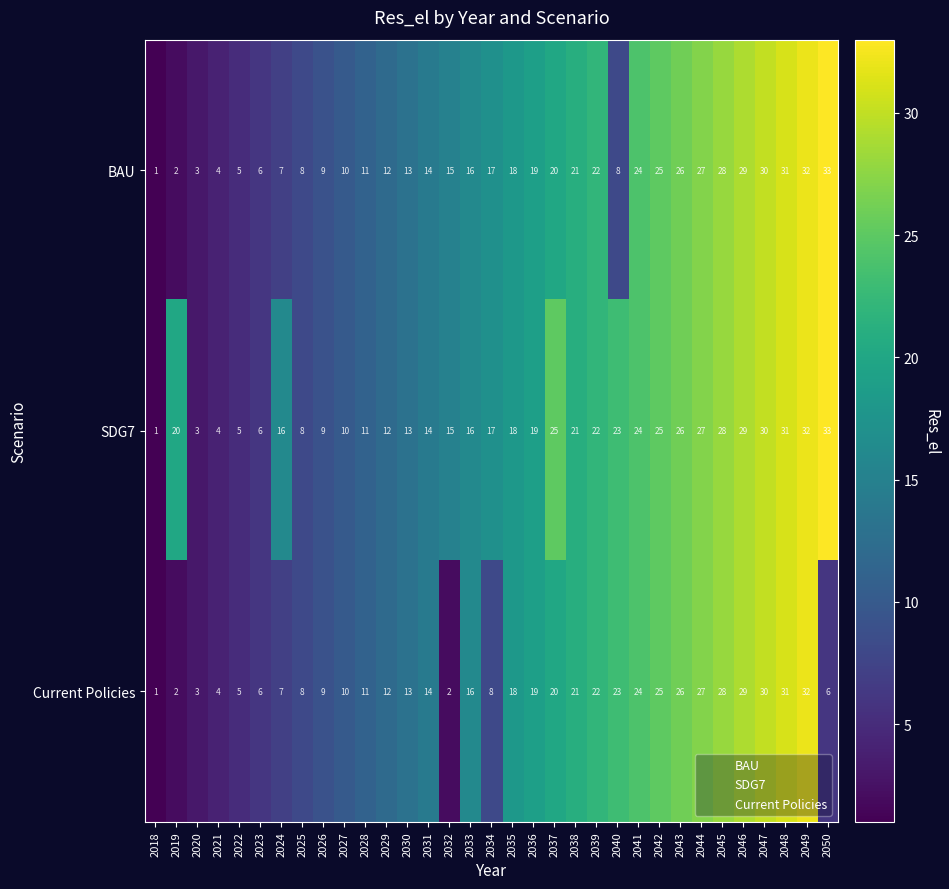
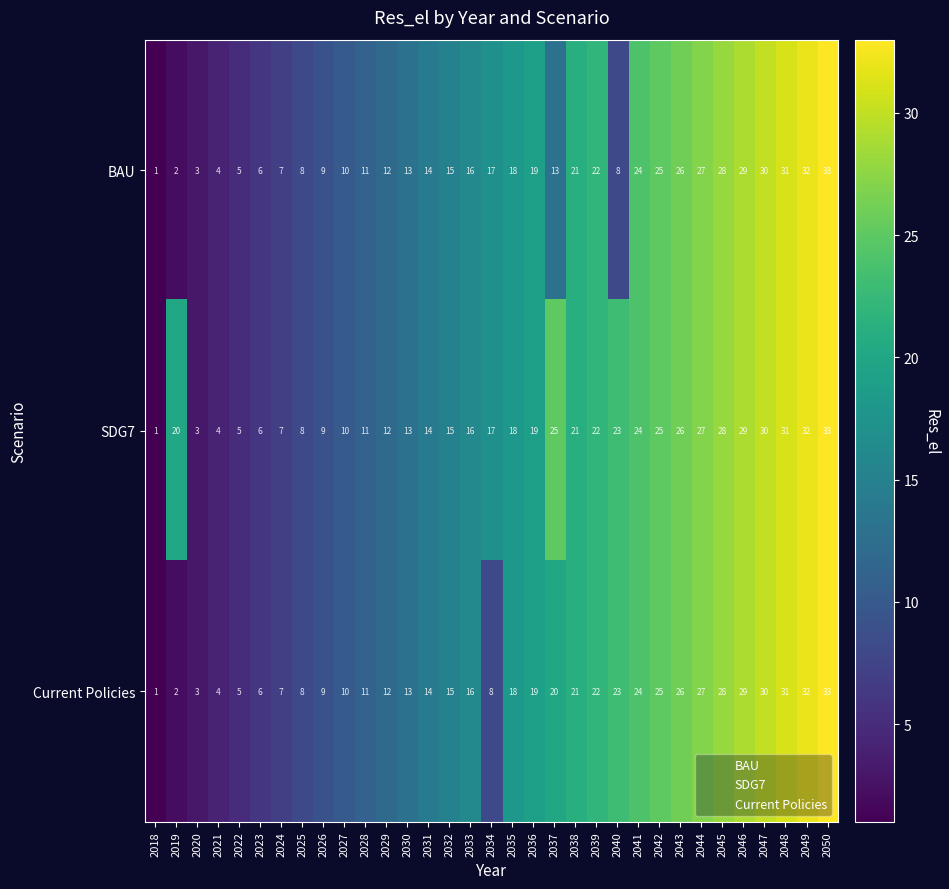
  {
    "BAU": {
      "2018": 1,
      "2019": 2,
      "2020": 3,
      "2021": 4,
      "2022": 5,
      "2023": 6,
      "2024": 7,
      "2025": 8,
      "2026": 9,
      "2027": 10,
      "2028": 11,
      "2029": 12,
      "2030": 13,
      "2031": 14,
      "2032": 15,
      "2033": 16,
      "2034": 17,
      "2035": 18,
      "2036": 19,
-     "2037": 20,
+     "2037": 13,
      "2038": 21,
      "2039": 22,
      "2040": 8,
      "2041": 24,
      "2042": 25,
      "2043": 26,
      "2044": 27,
      "2045": 28,
      "2046": 29,
      "2047": 30,
      "2048": 31,
      "2049": 32,
      "2050": 33
    },
    "SDG7": {
      "2018": 1,
      "2019": 20,
      "2020": 3,
      "2021": 4,
      "2022": 5,
      "2023": 6,
-     "2024": 16,
+     "2024": 7,
      "2025": 8,
      "2026": 9,
      "2027": 10,
      "2028": 11,
      "2029": 12,
      "2030": 13,
      "2031": 14,
      "2032": 15,
      "2033": 16,
      "2034": 17,
      "2035": 18,
      "2036": 19,
      "2037": 25,
      "2038": 21,
      "2039": 22,
      "2040": 23,
      "2041": 24,
      "2042": 25,
      "2043": 26,
      "2044": 27,
      "2045": 28,
      "2046": 29,
      "2047": 30,
      "2048": 31,
      "2049": 32,
      "2050": 33
    },
    "Current Policies": {
      "2018": 1,
      "2019": 2,
      "2020": 3,
      "2021": 4,
      "2022": 5,
      "2023": 6,
      "2024": 7,
      "2025": 8,
      "2026": 9,
      "2027": 10,
      "2028": 11,
      "2029": 12,
      "2030": 13,
      "2031": 14,
-     "2032": 2,
+     "2032": 15,
      "2033": 16,
      "2034": 8,
      "2035": 18,
      "2036": 19,
      "2037": 20,
      "2038": 21,
      "2039": 22,
      "2040": 23,
      "2041": 24,
      "2042": 25,
      "2043": 26,
      "2044": 27,
      "2045": 28,
      "2046": 29,
      "2047": 30,
      "2048": 31,
      "2049": 32,
-     "2050": 6
+     "2050": 33
    }
  }
